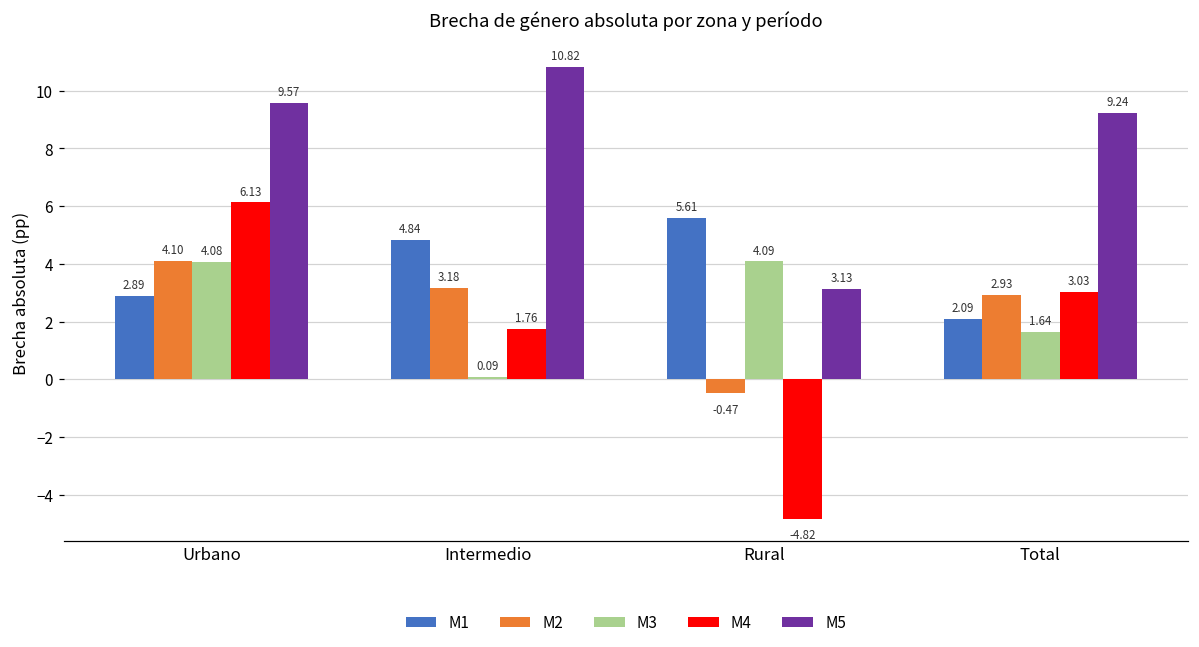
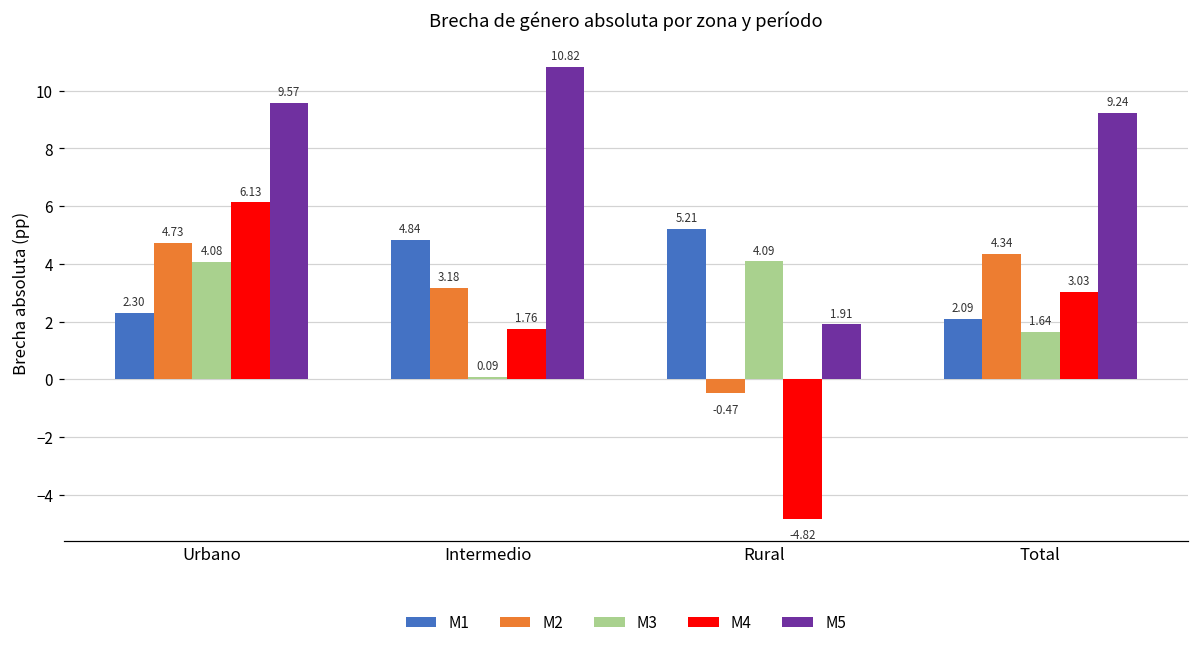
  {
    "M1": {
-     "Urbano": 2.89,
+     "Urbano": 2.30,
      "Intermedio": 4.84,
-     "Rural": 5.61,
+     "Rural": 5.21,
      "Total": 2.09
    },
    "M2": {
-     "Urbano": 4.10,
+     "Urbano": 4.73,
      "Intermedio": 3.18,
      "Rural": -0.47,
-     "Total": 2.93
+     "Total": 4.34
    },
    "M3": {
      "Urbano": 4.08,
      "Intermedio": 0.09,
      "Rural": 4.09,
      "Total": 1.64
    },
    "M4": {
      "Urbano": 6.13,
      "Intermedio": 1.76,
      "Rural": -4.82,
      "Total": 3.03
    },
    "M5": {
      "Urbano": 9.57,
      "Intermedio": 10.82,
-     "Rural": 3.13,
+     "Rural": 1.91,
      "Total": 9.24
    }
  }
